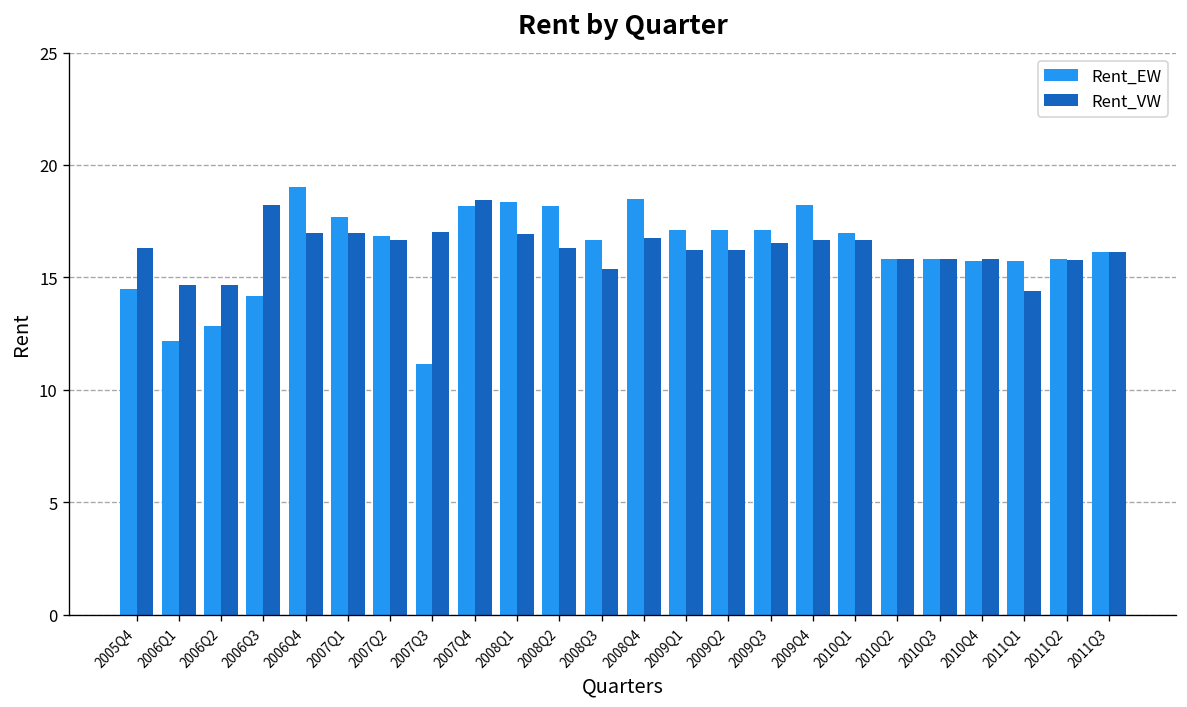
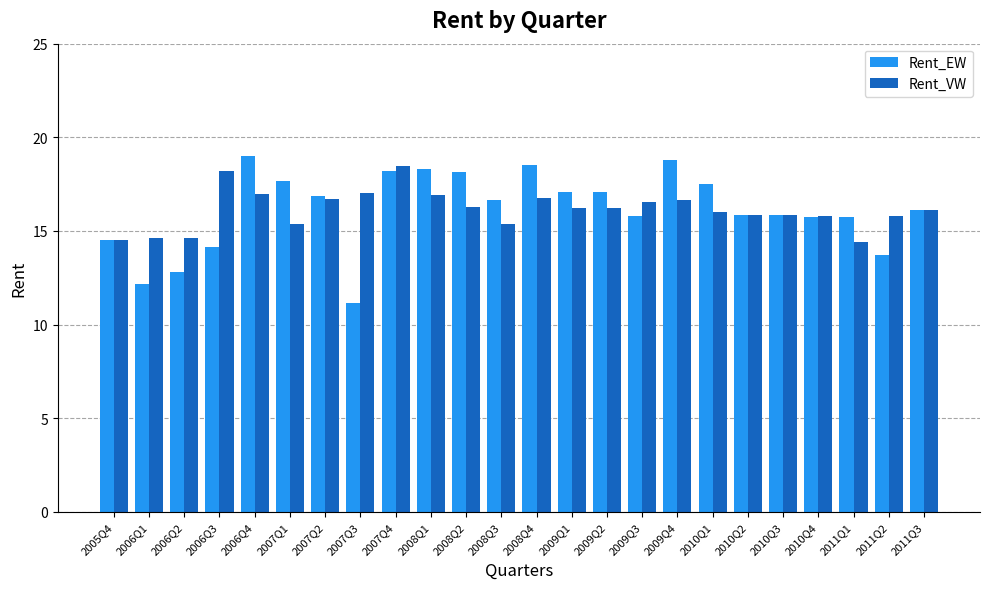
  {
    "Rent_EW": {
      "2005Q4": 14.5,
      "2006Q1": 12.1,
      "2006Q2": 12.8,
      "2006Q3": 14.2,
      "2006Q4": 19.0,
      "2007Q1": 17.7,
      "2007Q2": 16.9,
      "2007Q3": 11.1,
      "2007Q4": 18.2,
      "2008Q1": 18.3,
      "2008Q2": 18.2,
      "2008Q3": 16.7,
      "2008Q4": 18.5,
      "2009Q1": 17.1,
      "2009Q2": 17.1,
-     "2009Q3": 17.1,
-     "2009Q4": 18.2,
-     "2010Q1": 17.0,
+     "2009Q3": 15.8,
+     "2009Q4": 18.8,
+     "2010Q1": 17.5,
      "2010Q2": 15.8,
      "2010Q3": 15.8,
      "2010Q4": 15.7,
      "2011Q1": 15.7,
-     "2011Q2": 15.8,
+     "2011Q2": 13.7,
      "2011Q3": 16.1
    },
    "Rent_VW": {
-     "2005Q4": 16.3,
+     "2005Q4": 14.5,
      "2006Q1": 14.6,
      "2006Q2": 14.6,
      "2006Q3": 18.2,
      "2006Q4": 17.0,
-     "2007Q1": 17.0,
+     "2007Q1": 15.4,
      "2007Q2": 16.7,
      "2007Q3": 17.0,
      "2007Q4": 18.5,
      "2008Q1": 16.9,
      "2008Q2": 16.3,
      "2008Q3": 15.4,
      "2008Q4": 16.8,
      "2009Q1": 16.2,
      "2009Q2": 16.2,
      "2009Q3": 16.5,
      "2009Q4": 16.7,
-     "2010Q1": 16.7,
+     "2010Q1": 16.0,
      "2010Q2": 15.8,
      "2010Q3": 15.8,
      "2010Q4": 15.8,
      "2011Q1": 14.4,
      "2011Q2": 15.8,
      "2011Q3": 16.1
    }
  }
